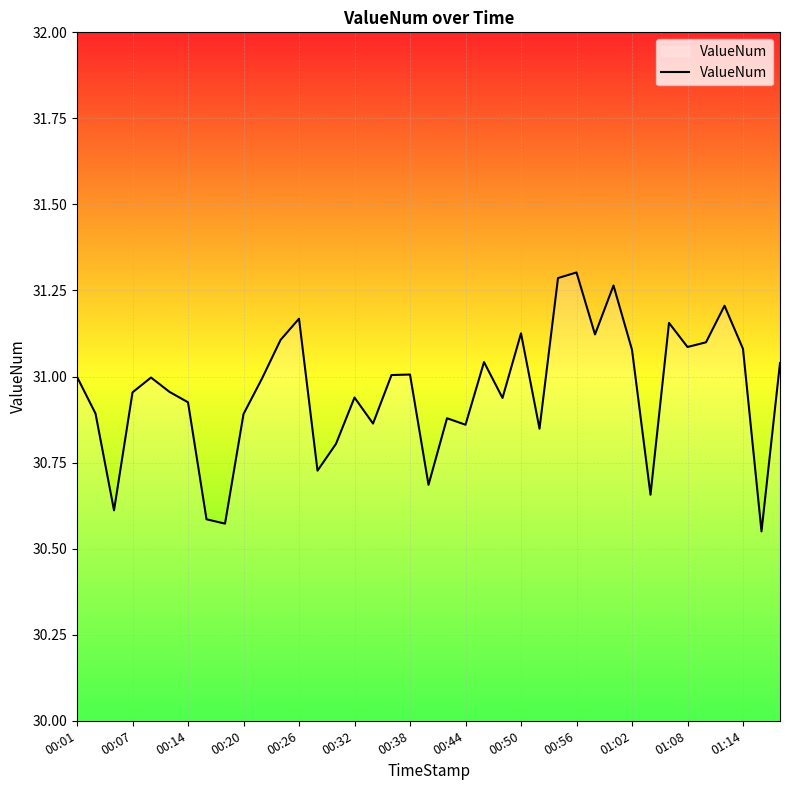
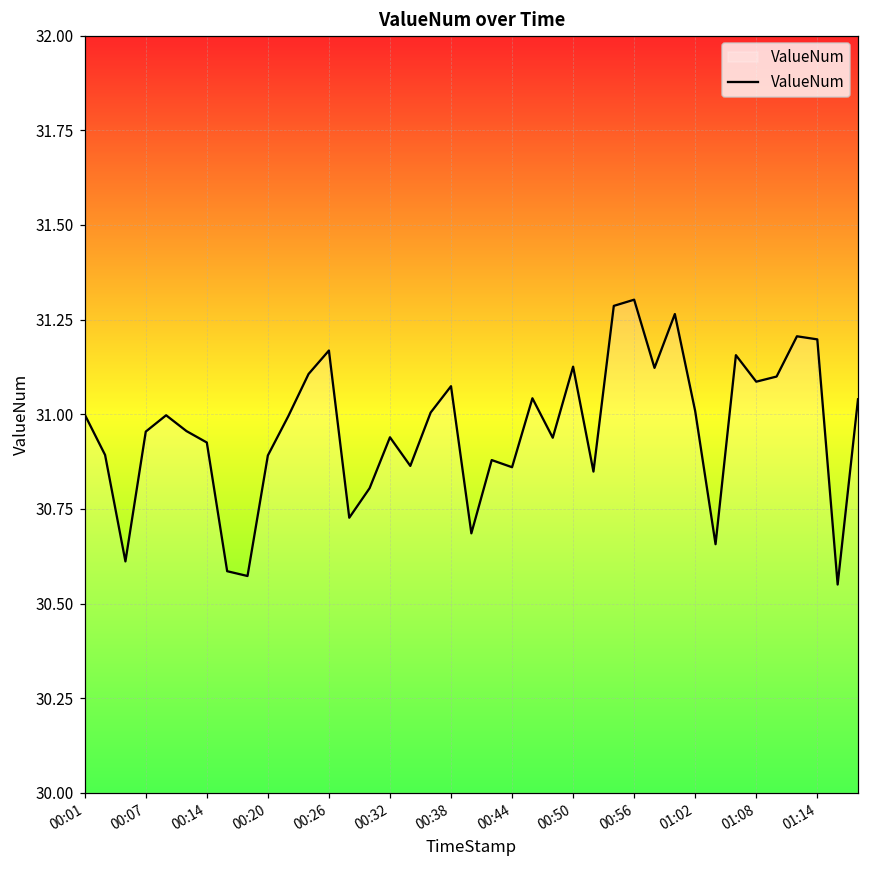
  {
    "00:01": 31.00,
    "00:07": 30.95,
    "00:14": 30.93,
    "00:20": 30.89,
    "00:26": 31.17,
    "00:32": 30.94,
-   "00:38": 31.01,
+   "00:38": 31.07,
    "00:44": 30.86,
    "00:50": 31.13,
    "00:56": 31.30,
-   "01:02": 31.08,
+   "01:02": 31.01,
    "01:08": 31.09,
-   "01:14": 31.08
+   "01:14": 31.20
  }
